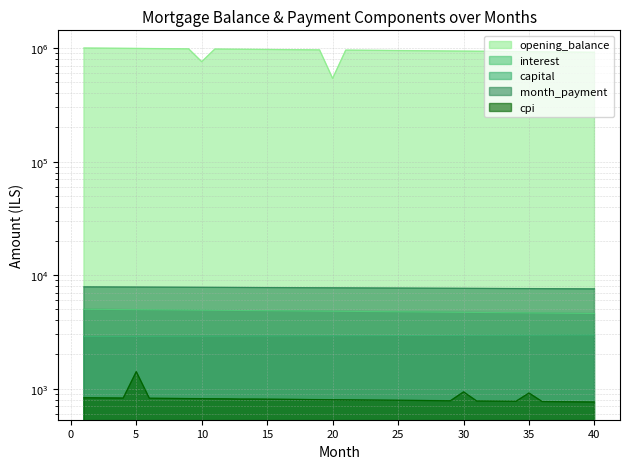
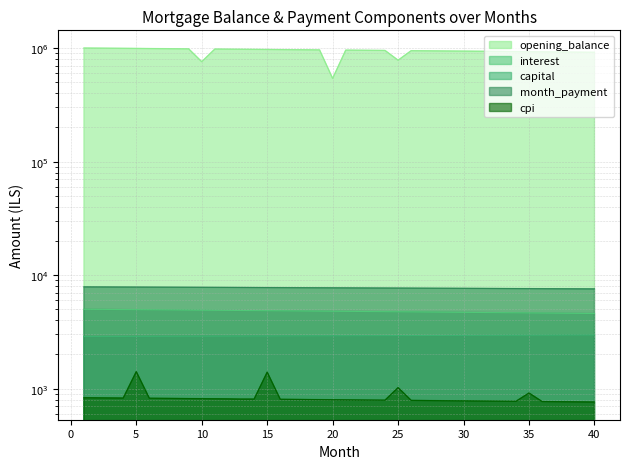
  {
    "opening_balance": {
      "5": 1000000,
      "10": 800000,
      "15": 1000000,
      "20": 500000,
-     "25": 1000000,
+     "25": 800000,
      "30": 900000
    },
    "cpi": {
      "5": 1400,
      "10": 800,
-     "15": 800,
+     "15": 1400,
      "20": 800,
-     "25": 800,
-     "30": 900,
+     "25": 1000,
+     "30": 800,
      "35": 900,
      "40": 800
    }
  }
